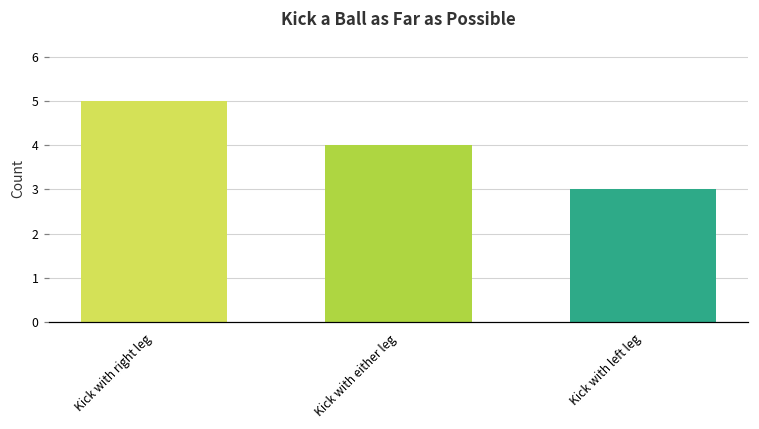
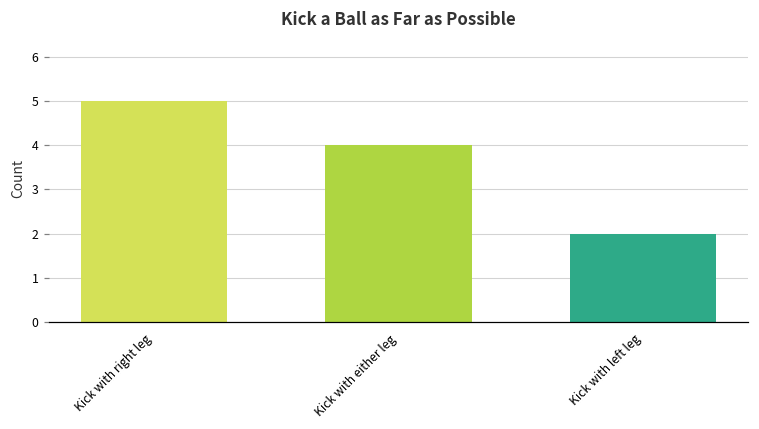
  {
    "Kick with right leg": 5,
    "Kick with either leg": 4,
-   "Kick with left leg": 3
+   "Kick with left leg": 2
  }
